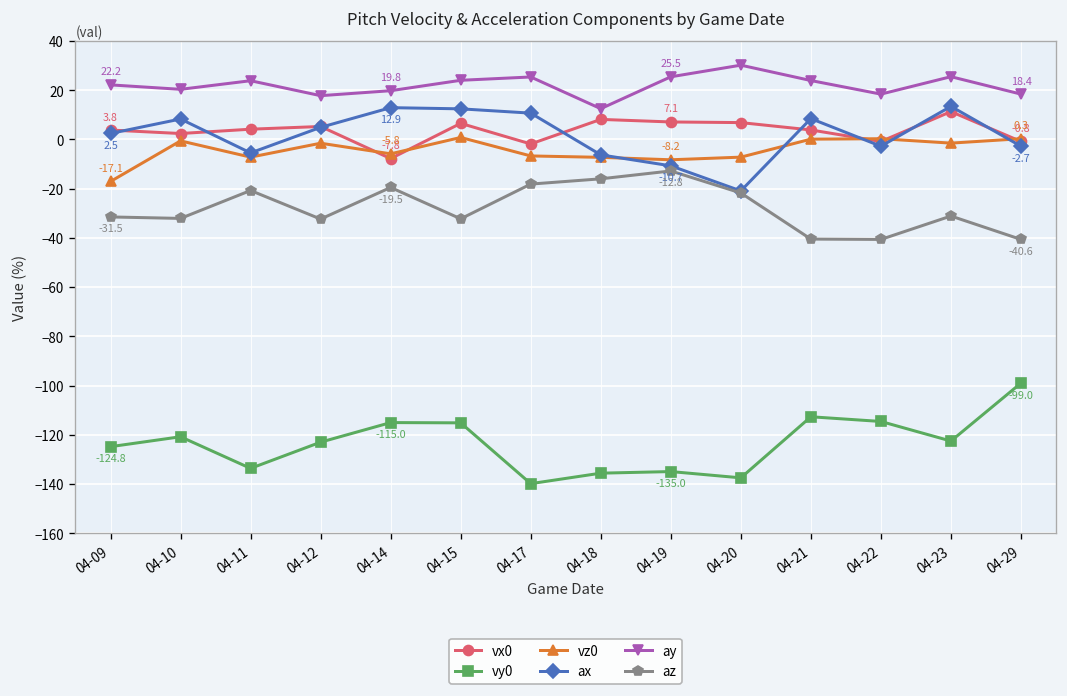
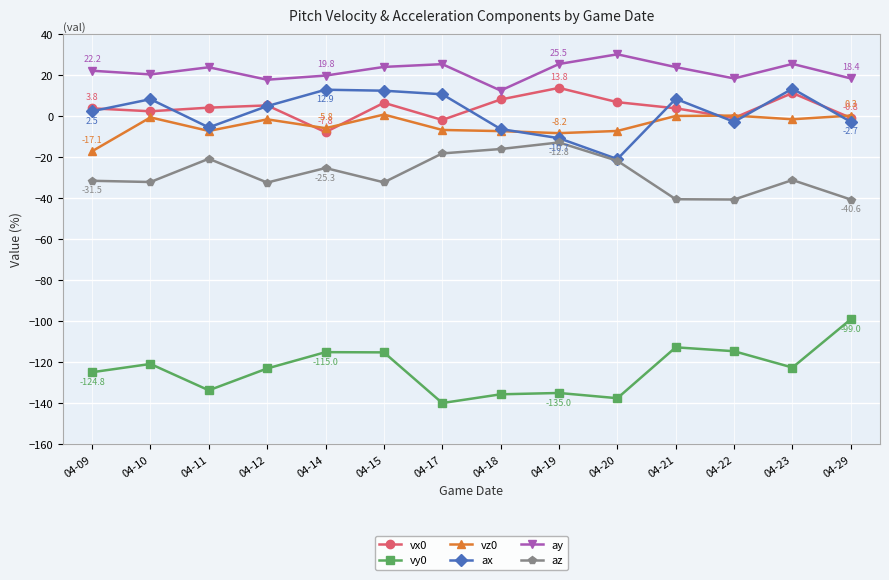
  {
    "vx0": {
      "04-09": 3.8,
-     "04-19": 7.1
+     "04-19": 13.8
    },
    "vy0": {
      "04-09": -124.8,
      "04-14": -115.0,
      "04-19": -135.0,
      "04-29": -99.0
    },
    "vz0": {
      "04-09": -17.1,
      "04-19": -8.2
    },
    "ax": {
      "04-09": 2.5,
      "04-14": 12.9,
      "04-29": -2.7
    },
    "ay": {
      "04-09": 22.2,
      "04-14": 19.8,
      "04-19": 25.5,
      "04-29": 18.4
    },
    "az": {
      "04-09": -31.5,
-     "04-14": -19.5,
+     "04-14": -25.3,
      "04-29": -40.6
    }
  }
